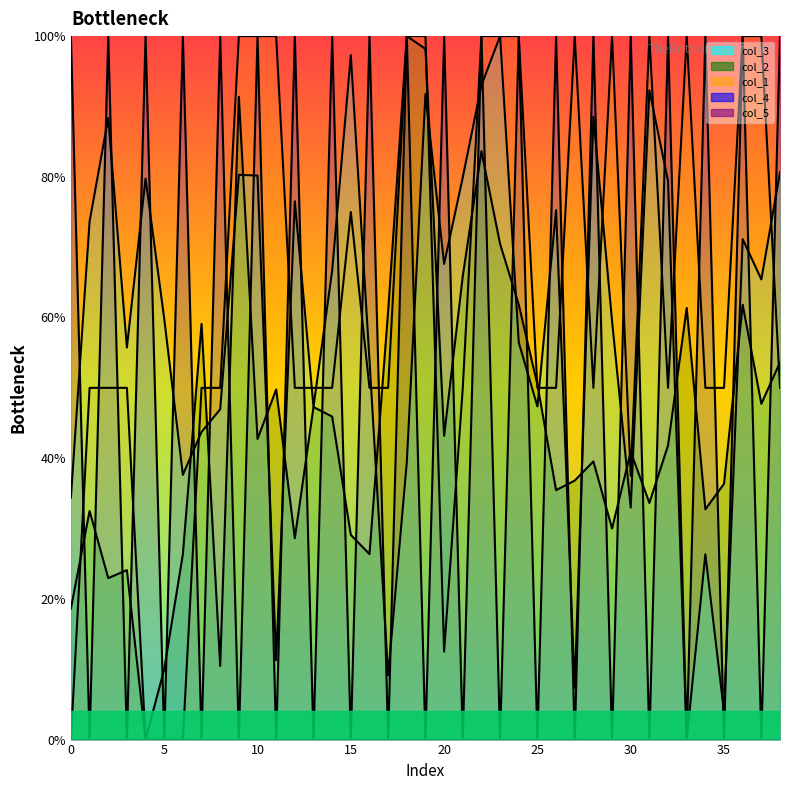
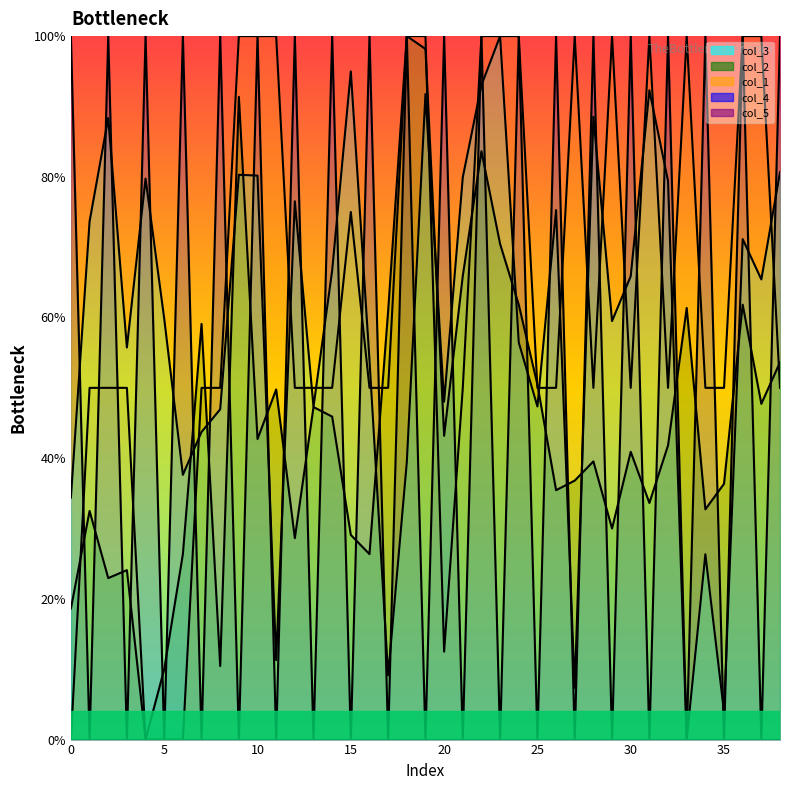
  {
    "col_1": {
      "15": "75%",
      "20": "12%",
      "25": "50%",
-     "30": "37%",
+     "30": "50%",
      "35": "50%"
    },
    "col_3": {
      "0": "34%",
      "5": "60%",
      "10": "80%",
-     "15": "97%",
-     "20": "68%",
+     "15": "95%",
+     "20": "48%",
      "25": "47%",
-     "30": "33%"
+     "30": "66%"
    }
  }
